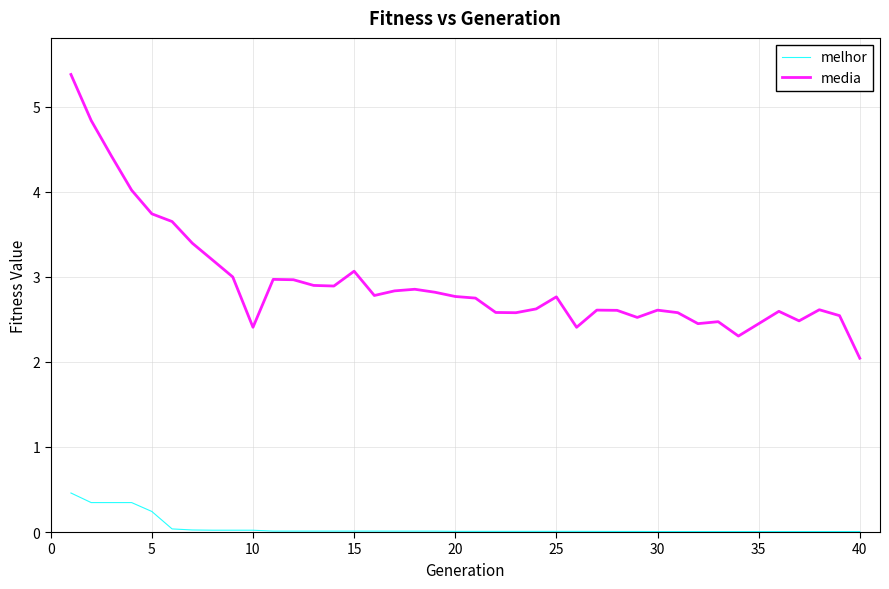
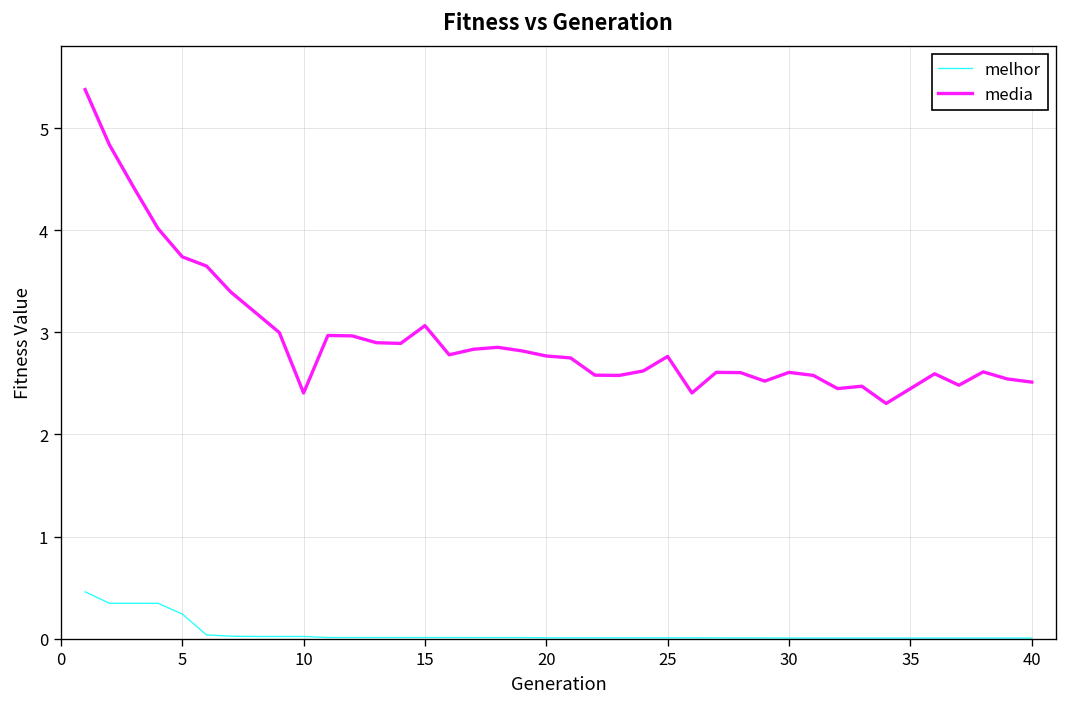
  {
    "melhor": {
      "5": 0.2,
      "10": 0.0,
      "15": 0.0,
      "20": 0.0,
      "25": 0.0,
      "30": 0.0,
      "35": 0.0,
      "40": 0.0
    },
    "media": {
      "5": 3.7,
      "10": 2.4,
      "15": 3.1,
      "20": 2.8,
      "25": 2.8,
      "30": 2.6,
      "35": 2.4,
-     "40": 2.0
+     "40": 2.5
    }
  }
